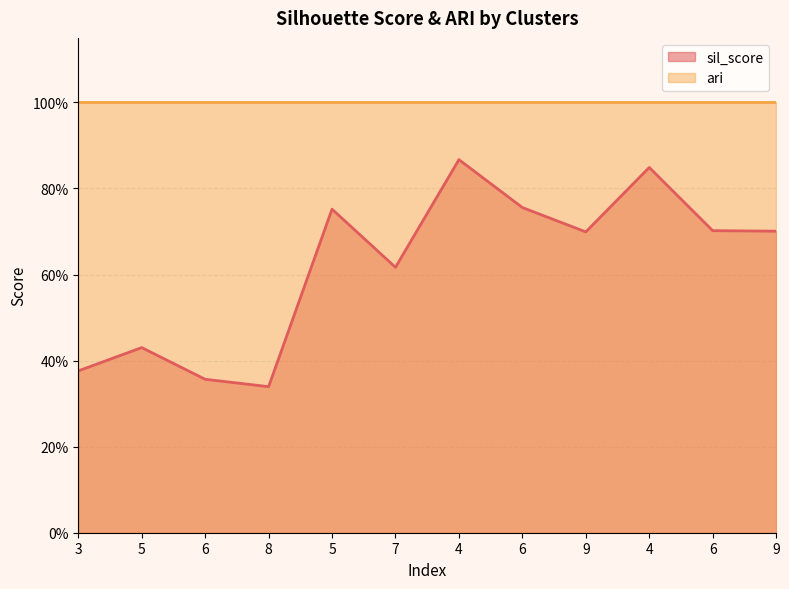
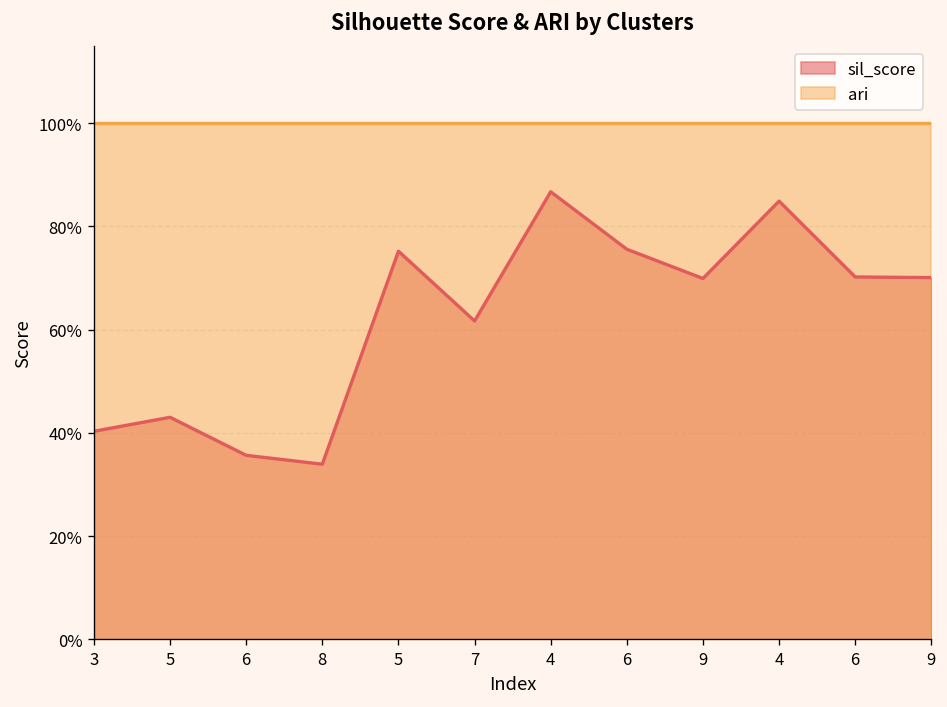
  {
    "sil_score": {
-     "3": "38%",
+     "3": "40%",
      "8": "34%",
      "7": "62%"
    },
    "ari": {
      "3": "100%",
      "8": "100%",
      "7": "100%"
    }
  }
